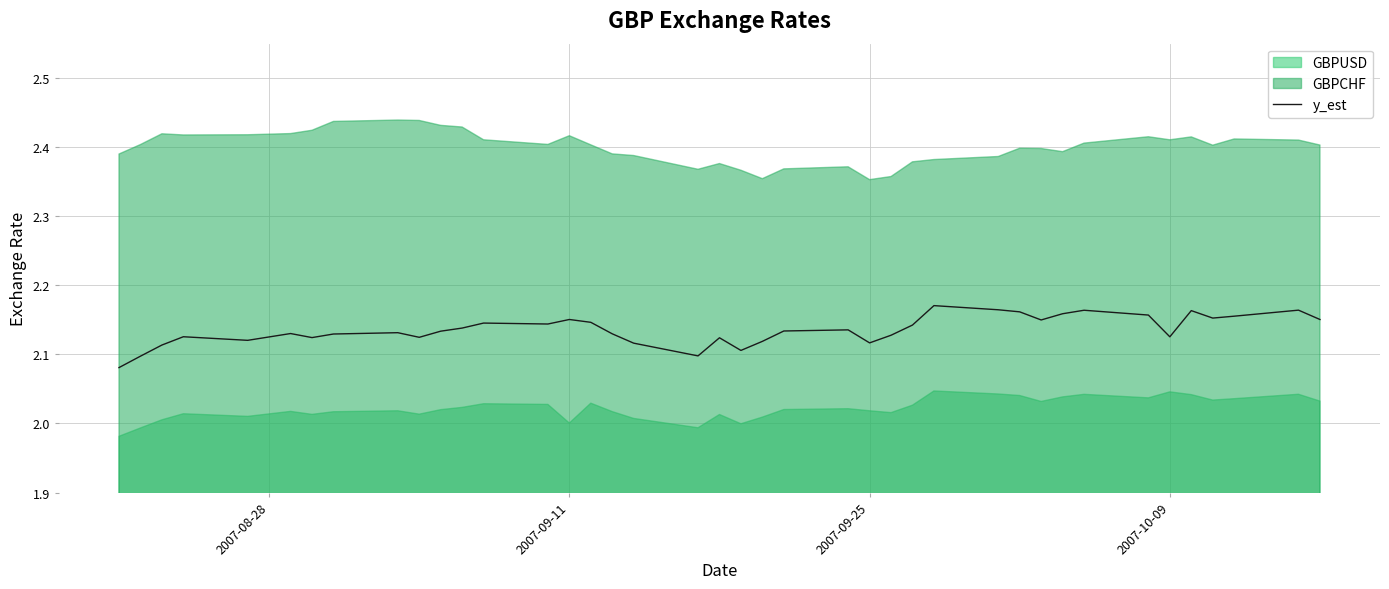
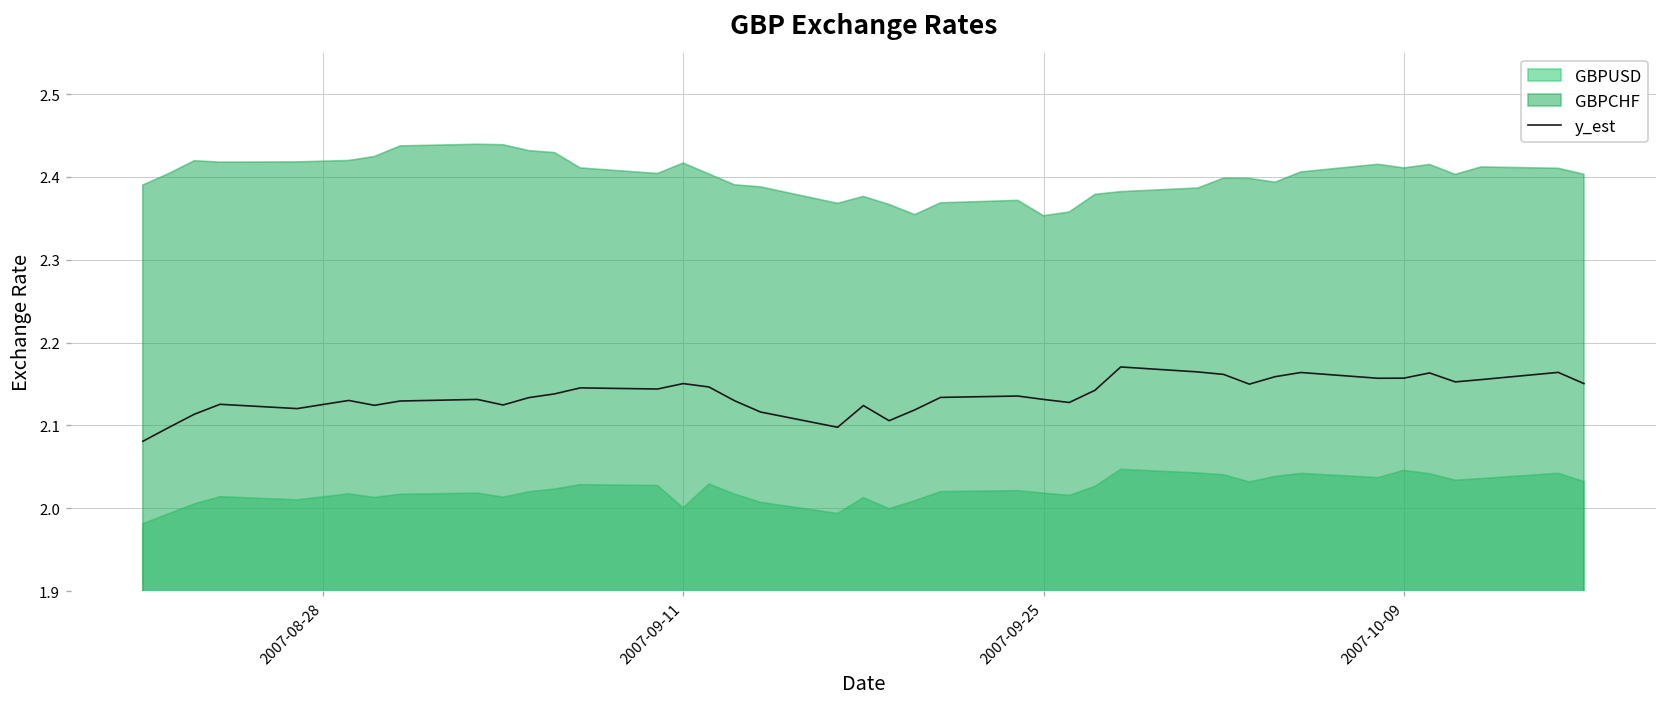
  {
    "y_est": {
      "2007-09-11": 2.15,
-     "2007-09-25": 2.12,
-     "2007-10-09": 2.13
+     "2007-09-25": 2.13,
+     "2007-10-09": 2.16
    }
  }
